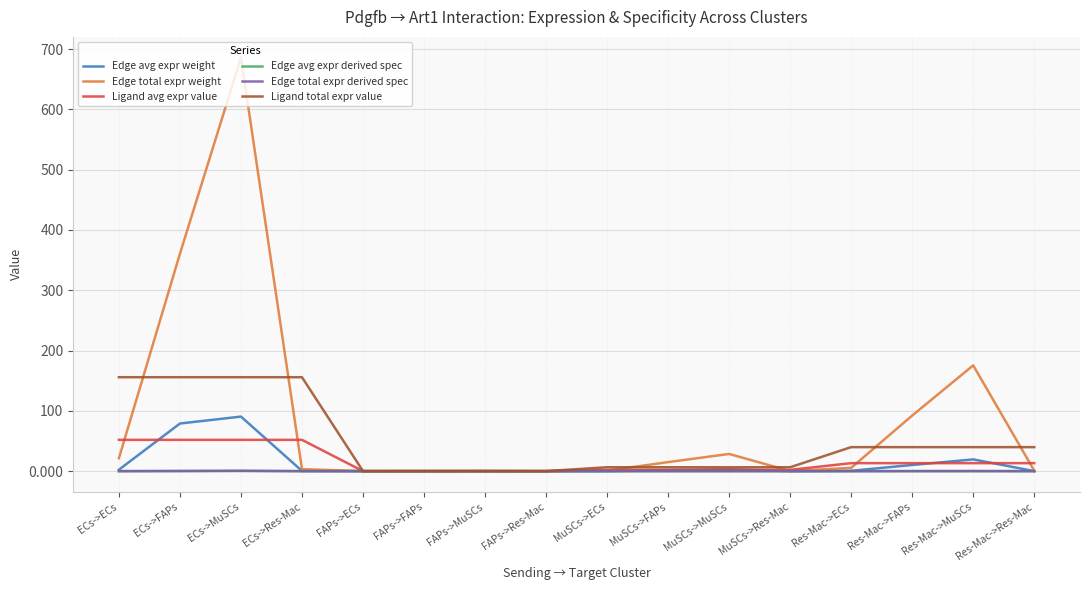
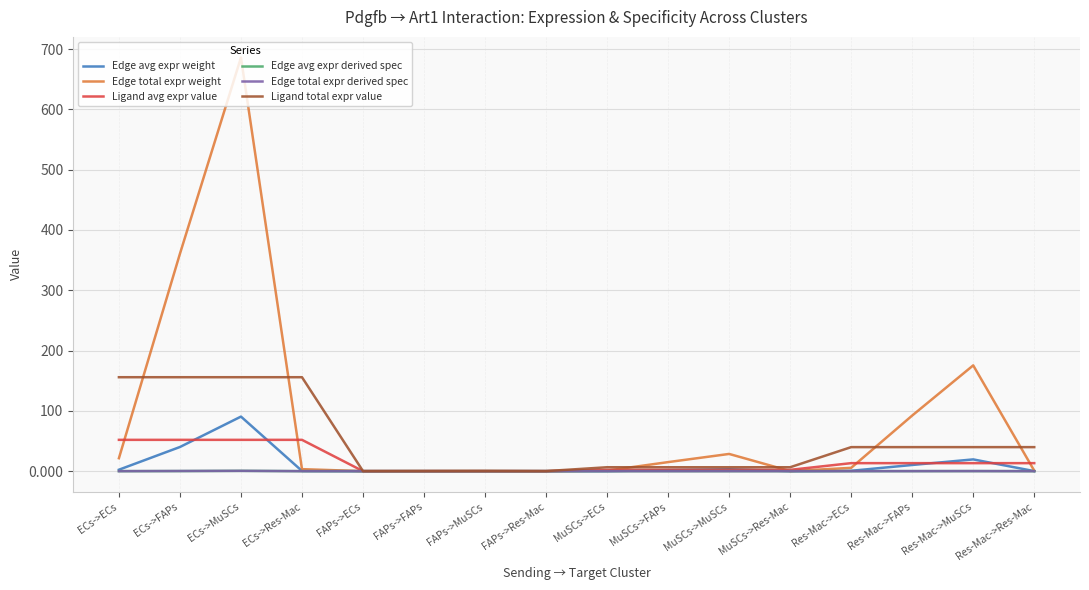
  {
    "Edge avg expr weight": {
-     "ECs->FAPs": 80,
+     "ECs->FAPs": 40,
      "ECs->MuSCs": 90,
      "Res-Mac->MuSCs": 20
    },
    "Edge total expr derived spec": {
      "ECs->FAPs": 0,
      "ECs->MuSCs": 0,
      "Res-Mac->FAPs": 0,
      "Res-Mac->MuSCs": 0
    },
    "Ligand total expr value": {
      "ECs->ECs": 160,
      "ECs->FAPs": 160,
      "ECs->MuSCs": 160,
      "ECs->Res-Mac": 160,
      "MuSCs->ECs": 10,
      "MuSCs->FAPs": 10,
      "MuSCs->Res-Mac": 10,
      "Res-Mac->ECs": 40,
      "Res-Mac->FAPs": 40,
      "Res-Mac->MuSCs": 40,
      "Res-Mac->Res-Mac": 40
    }
  }
